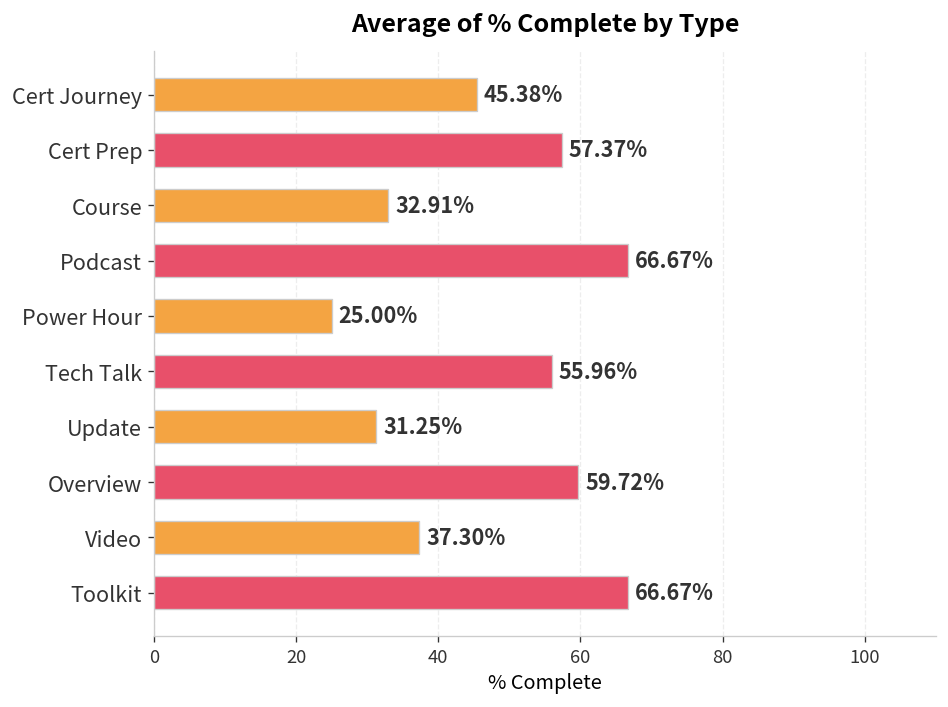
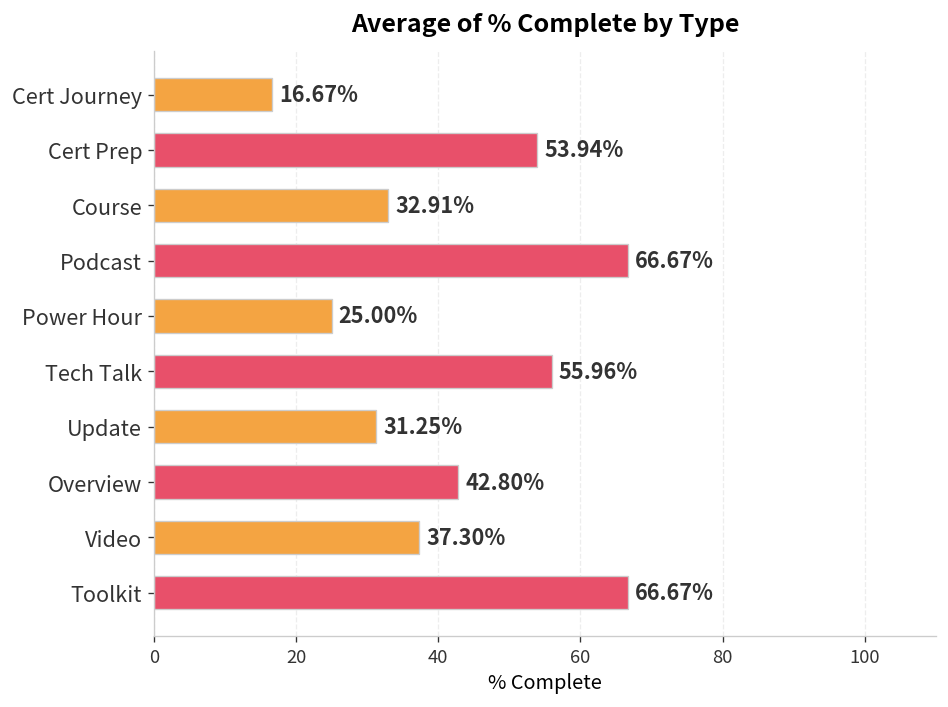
  {
-   "Cert Journey": "45.38%",
-   "Cert Prep": "57.37%",
+   "Cert Journey": "16.67%",
+   "Cert Prep": "53.94%",
    "Course": "32.91%",
    "Podcast": "66.67%",
    "Power Hour": "25.00%",
    "Tech Talk": "55.96%",
    "Update": "31.25%",
-   "Overview": "59.72%",
+   "Overview": "42.80%",
    "Video": "37.30%",
    "Toolkit": "66.67%"
  }
